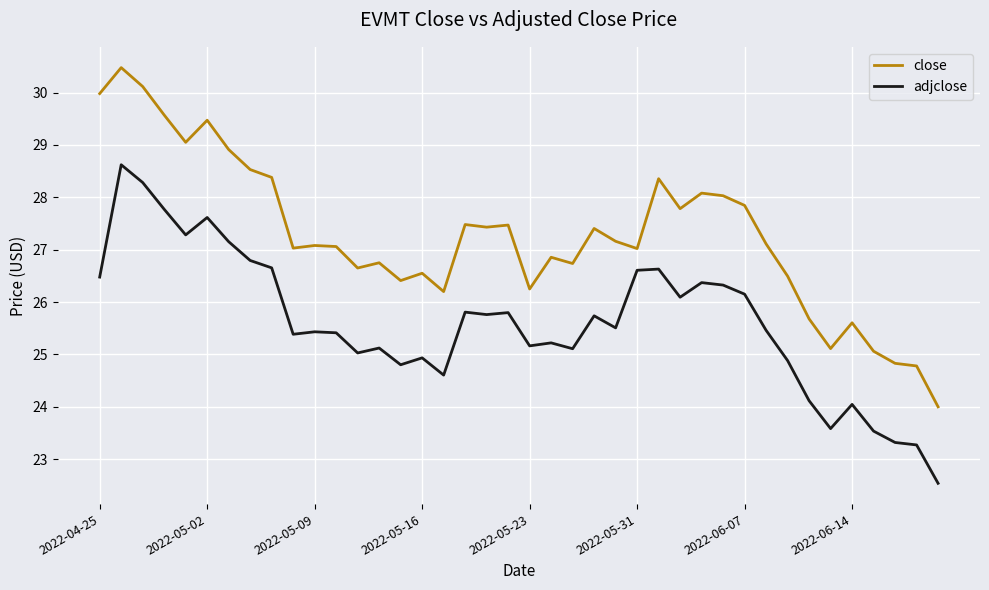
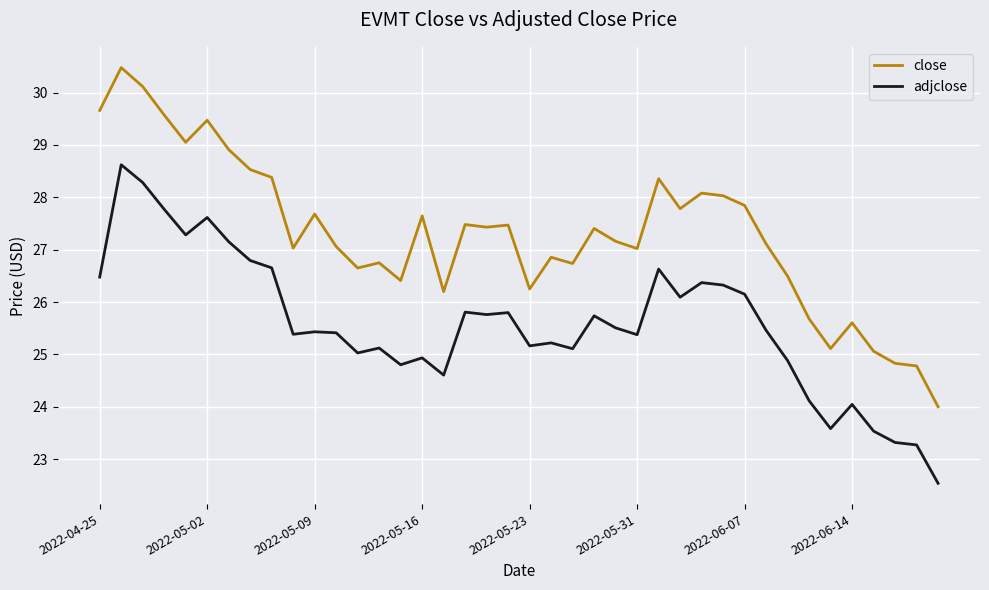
  {
    "close": {
-     "2022-04-25": 30.0,
+     "2022-04-25": 29.7,
      "2022-05-02": 29.5,
-     "2022-05-09": 27.1,
-     "2022-05-16": 26.5,
+     "2022-05-09": 27.7,
+     "2022-05-16": 27.6,
      "2022-05-23": 26.2,
      "2022-05-31": 27.0,
      "2022-06-07": 27.8,
      "2022-06-14": 25.6
    },
    "adjclose": {
      "2022-04-25": 26.5,
      "2022-05-02": 27.6,
      "2022-05-09": 25.4,
      "2022-05-16": 24.9,
      "2022-05-23": 25.2,
-     "2022-05-31": 26.6,
+     "2022-05-31": 25.4,
      "2022-06-07": 26.2,
      "2022-06-14": 24.0
    }
  }
